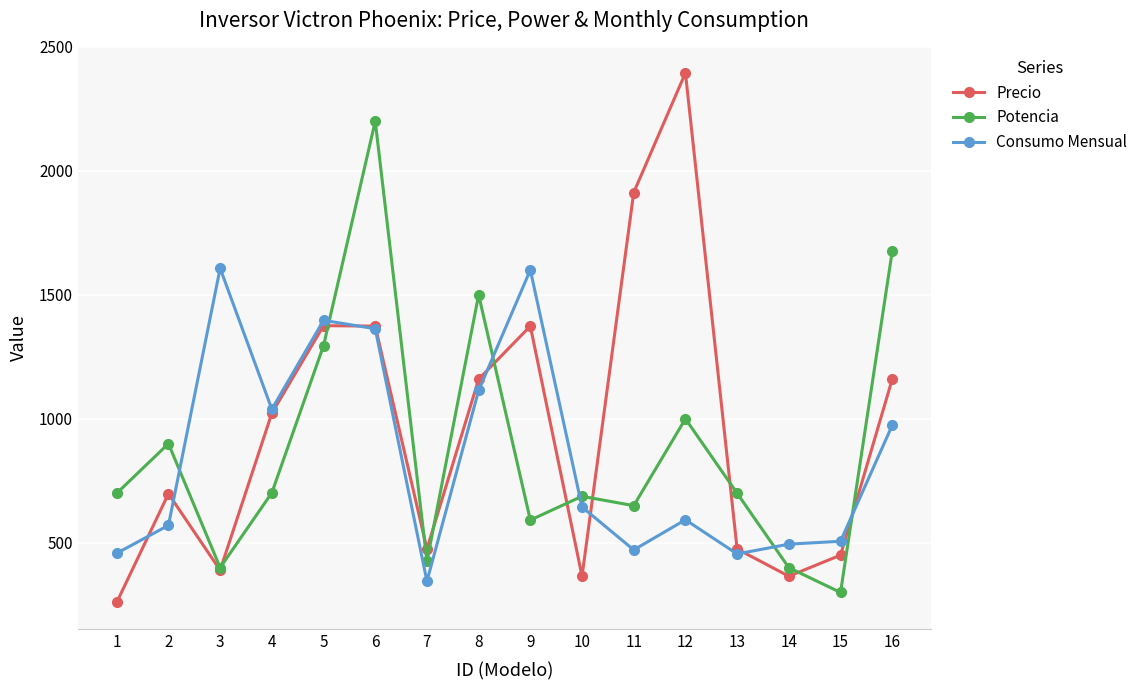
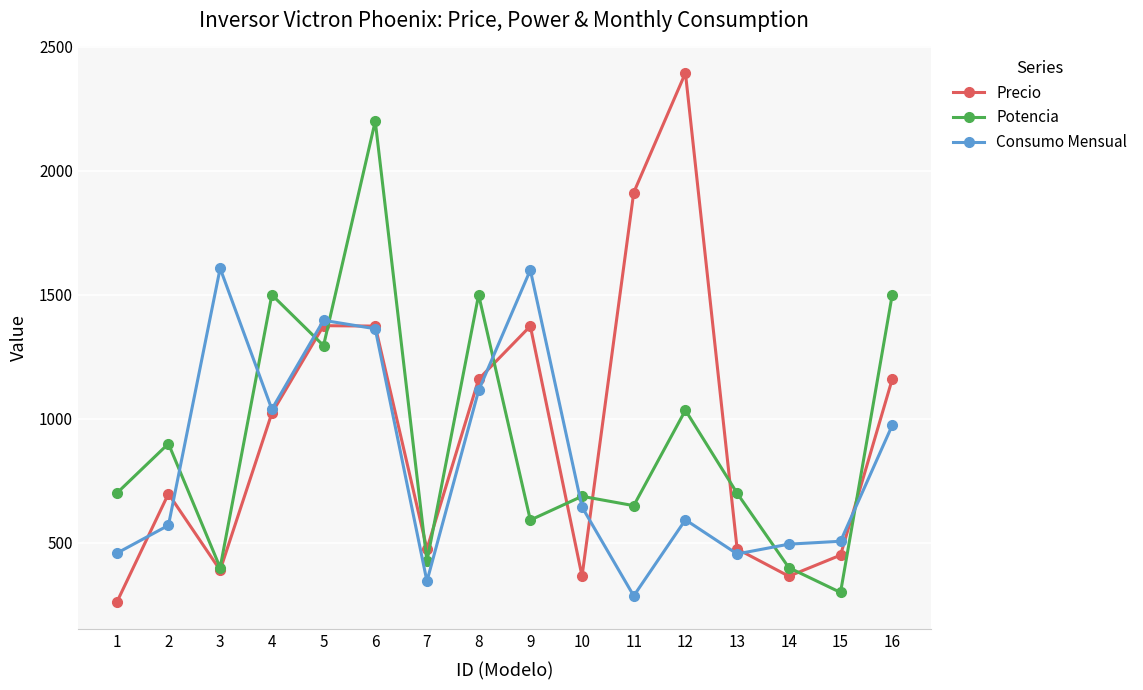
  {
    "Precio": {
      "1": 260,
      "2": 700,
      "4": 1020,
      "5": 1380,
      "6": 1370,
      "7": 480,
      "8": 1160,
      "9": 1370,
      "10": 370,
      "11": 1910,
      "12": 2390,
      "13": 480,
      "14": 370,
      "15": 450,
      "16": 1160
    },
    "Potencia": {
      "1": 700,
      "2": 900,
-     "4": 700,
+     "4": 1500,
      "5": 1300,
      "6": 2200,
      "7": 430,
      "8": 1500,
      "9": 590,
      "10": 690,
      "11": 650,
-     "12": 1000,
+     "12": 1030,
      "13": 700,
      "14": 400,
      "15": 300,
-     "16": 1680
+     "16": 1500
    },
    "Consumo Mensual": {
      "1": 460,
      "2": 570,
      "3": 1610,
      "4": 1040,
      "5": 1400,
      "6": 1360,
      "7": 350,
      "8": 1110,
      "9": 1600,
      "10": 640,
-     "11": 470,
+     "11": 290,
      "12": 590,
      "13": 460,
      "14": 490,
      "15": 510,
      "16": 970
    }
  }
